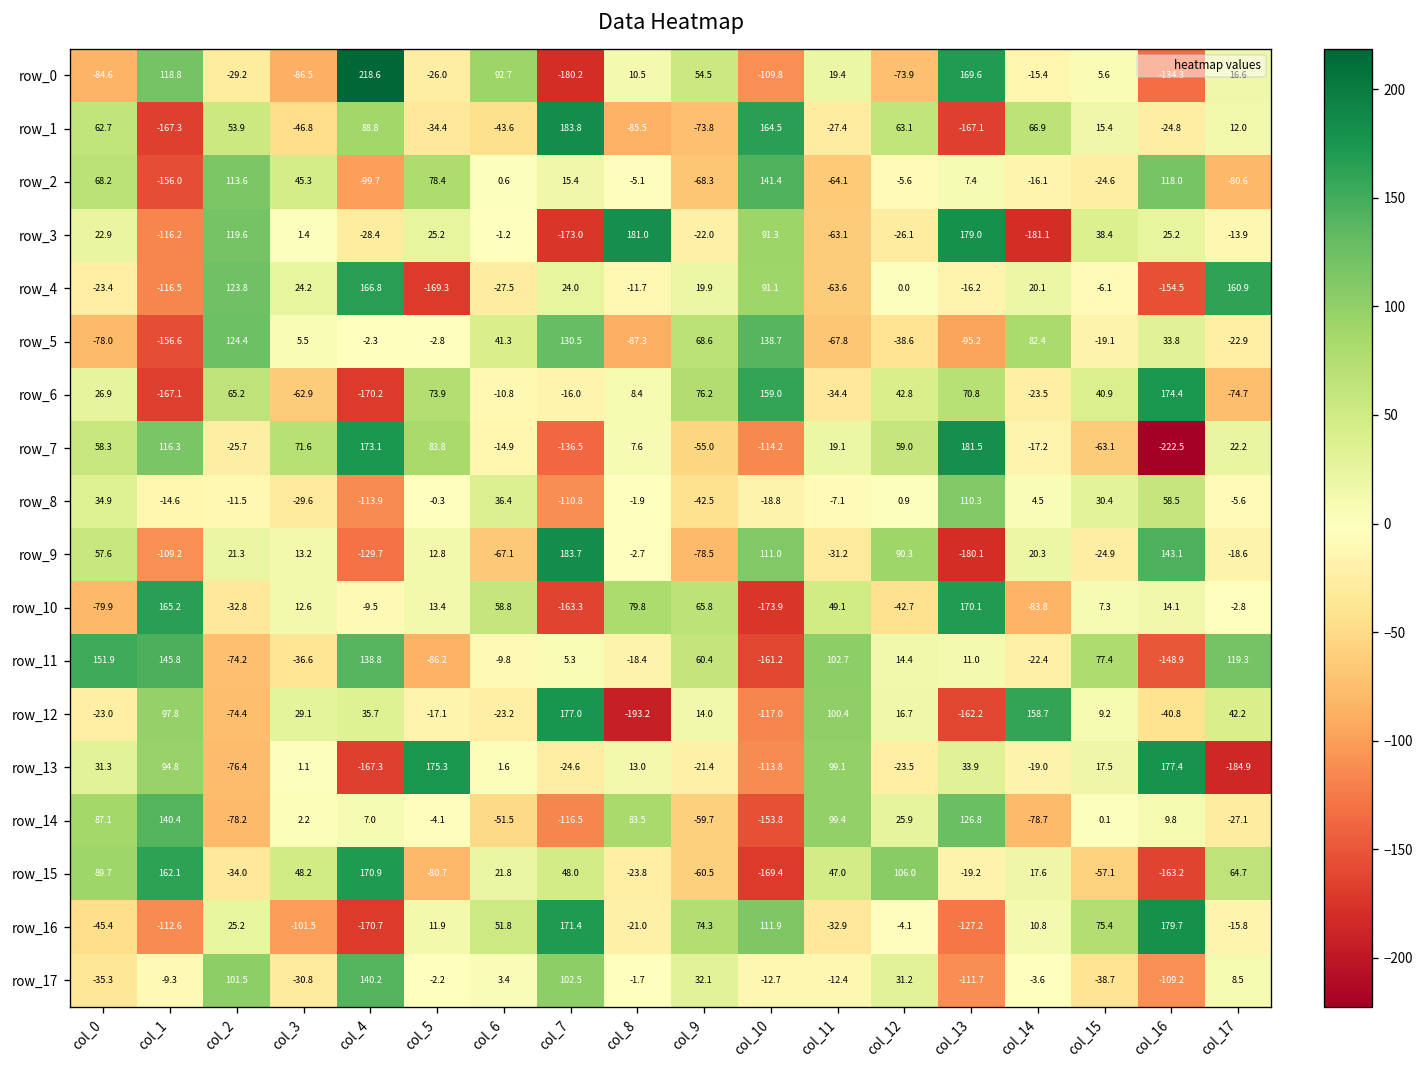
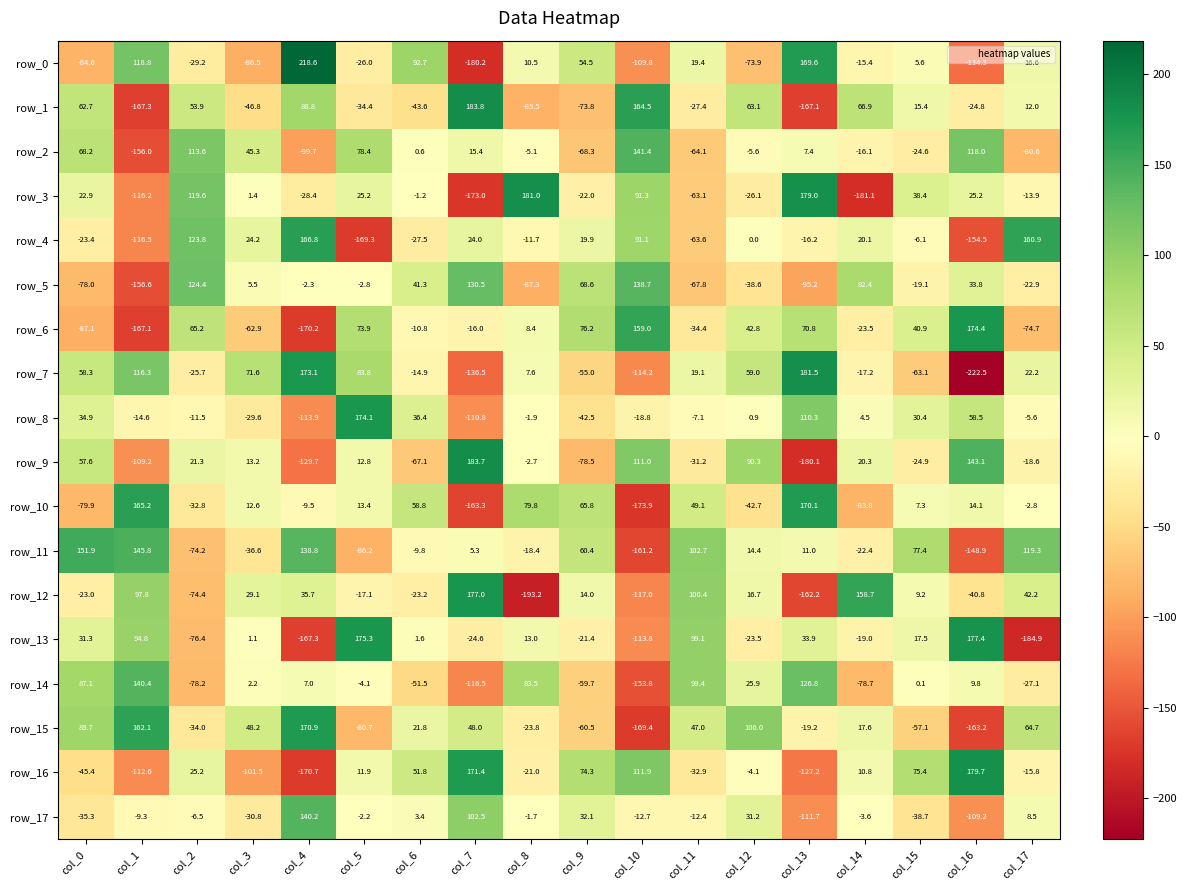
  {
    "row_6": {
-     "col_0": 26.9,
+     "col_0": -87.1,
      "col_1": -167.1,
      "col_2": 65.2,
      "col_3": -62.9,
      "col_4": -170.2,
      "col_5": 73.9,
      "col_6": -10.8,
      "col_7": -16.0,
      "col_8": 8.4,
      "col_9": 76.2,
      "col_10": 159.0,
      "col_11": -34.4,
      "col_12": 42.8,
      "col_13": 70.8,
      "col_14": -23.5,
      "col_15": 40.9,
      "col_16": 174.4,
      "col_17": -74.7
    },
    "row_8": {
      "col_0": 34.9,
      "col_1": -14.6,
      "col_2": -11.5,
      "col_3": -29.6,
      "col_4": -113.9,
-     "col_5": -0.3,
+     "col_5": 174.1,
      "col_6": 36.4,
      "col_7": -110.8,
      "col_8": -1.9,
      "col_9": -42.5,
      "col_10": -18.8,
      "col_11": -7.1,
      "col_12": 0.9,
      "col_13": 110.3,
      "col_14": 4.5,
      "col_15": 30.4,
      "col_16": 58.5,
      "col_17": -5.6
    },
    "row_17": {
      "col_0": -35.3,
      "col_1": -9.3,
-     "col_2": 101.5,
+     "col_2": -6.5,
      "col_3": -30.8,
      "col_4": 140.2,
      "col_5": -2.2,
      "col_6": 3.4,
      "col_7": 102.5,
      "col_8": -1.7,
      "col_9": 32.1,
      "col_10": -12.7,
      "col_11": -12.4,
      "col_12": 31.2,
      "col_13": -111.7,
      "col_14": -3.6,
      "col_15": -38.7,
      "col_16": -109.2,
      "col_17": 8.5
    }
  }
